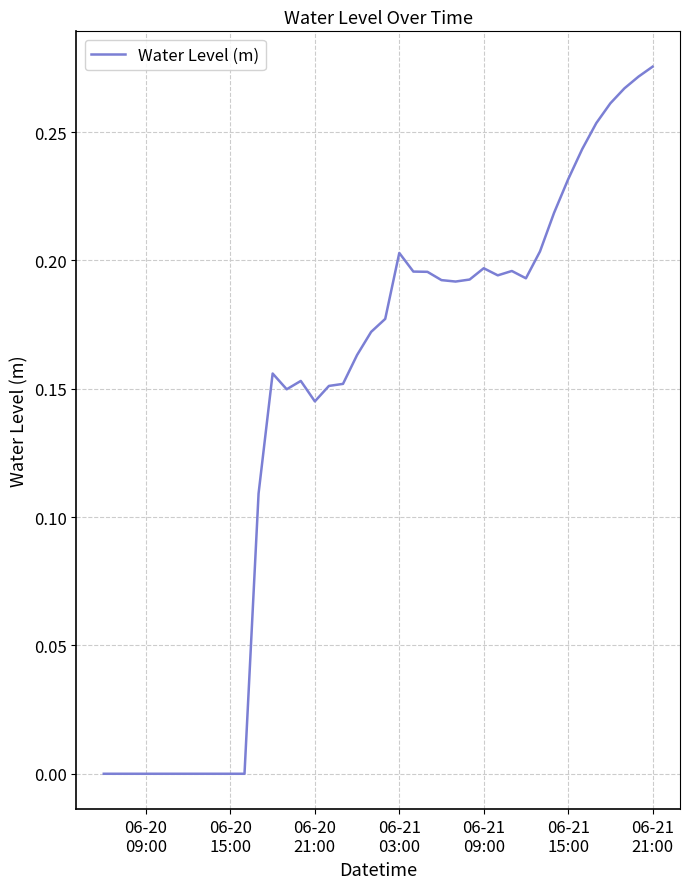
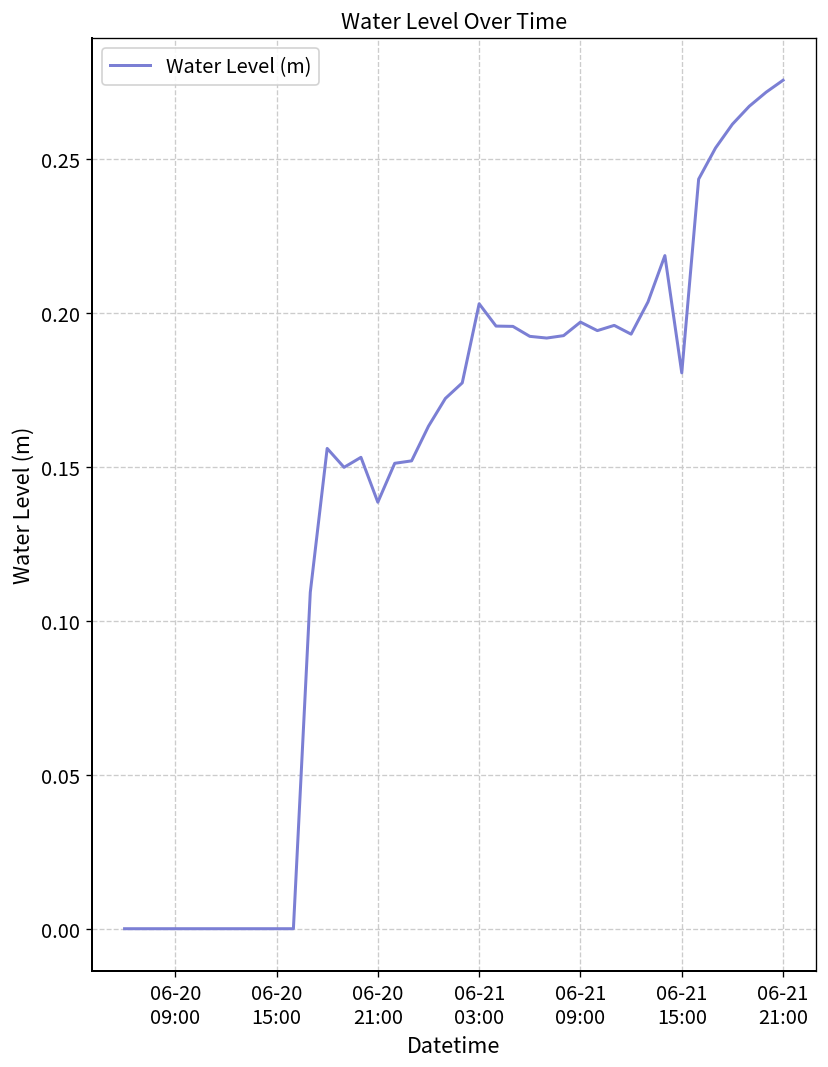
  {
    "06-20 09:00": 0.000,
    "06-20 15:00": 0.000,
-   "06-20 21:00": 0.145,
+   "06-20 21:00": 0.138,
    "06-21 03:00": 0.203,
    "06-21 09:00": 0.197,
-   "06-21 15:00": 0.232,
+   "06-21 15:00": 0.180,
    "06-21 21:00": 0.276
  }
